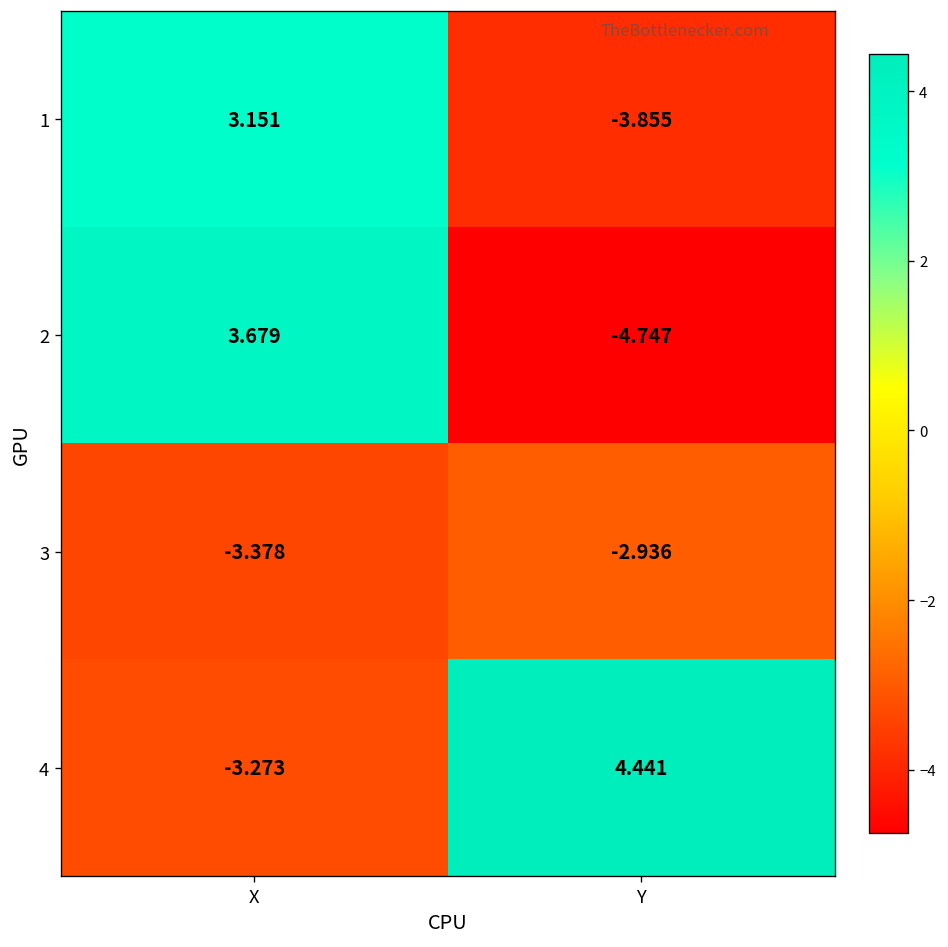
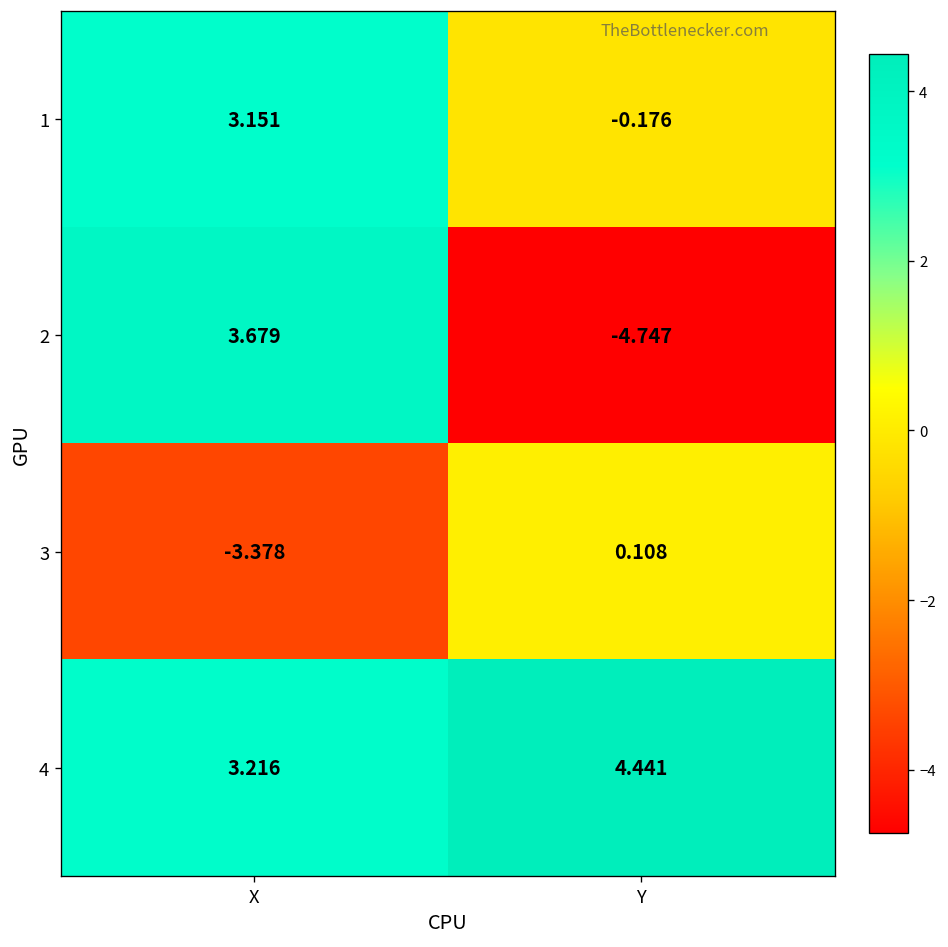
  {
    "1": {
      "X": 3.151,
-     "Y": -3.855
+     "Y": -0.176
    },
    "2": {
      "X": 3.679,
      "Y": -4.747
    },
    "3": {
      "X": -3.378,
-     "Y": -2.936
+     "Y": 0.108
    },
    "4": {
-     "X": -3.273,
+     "X": 3.216,
      "Y": 4.441
    }
  }
